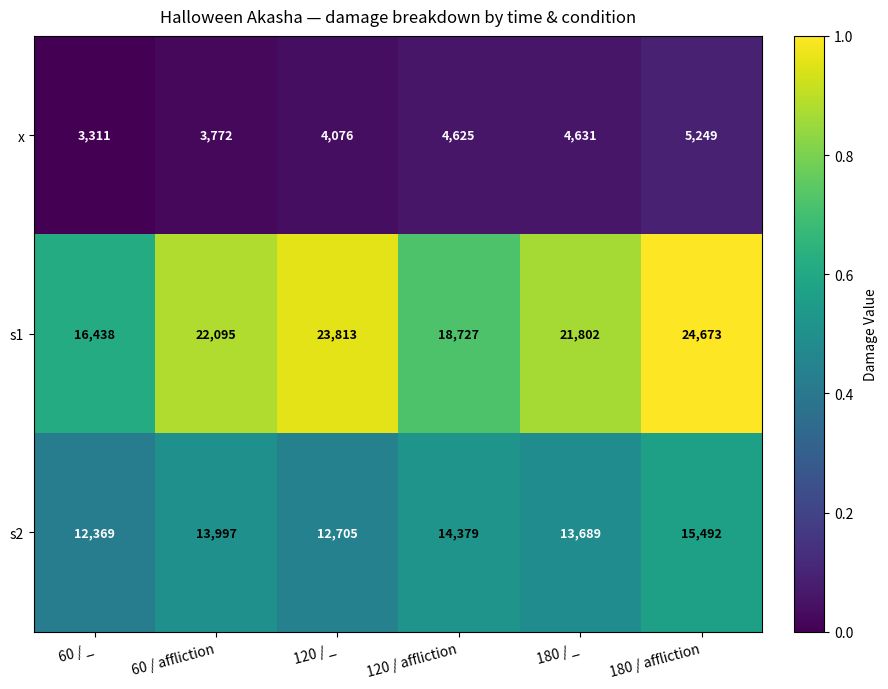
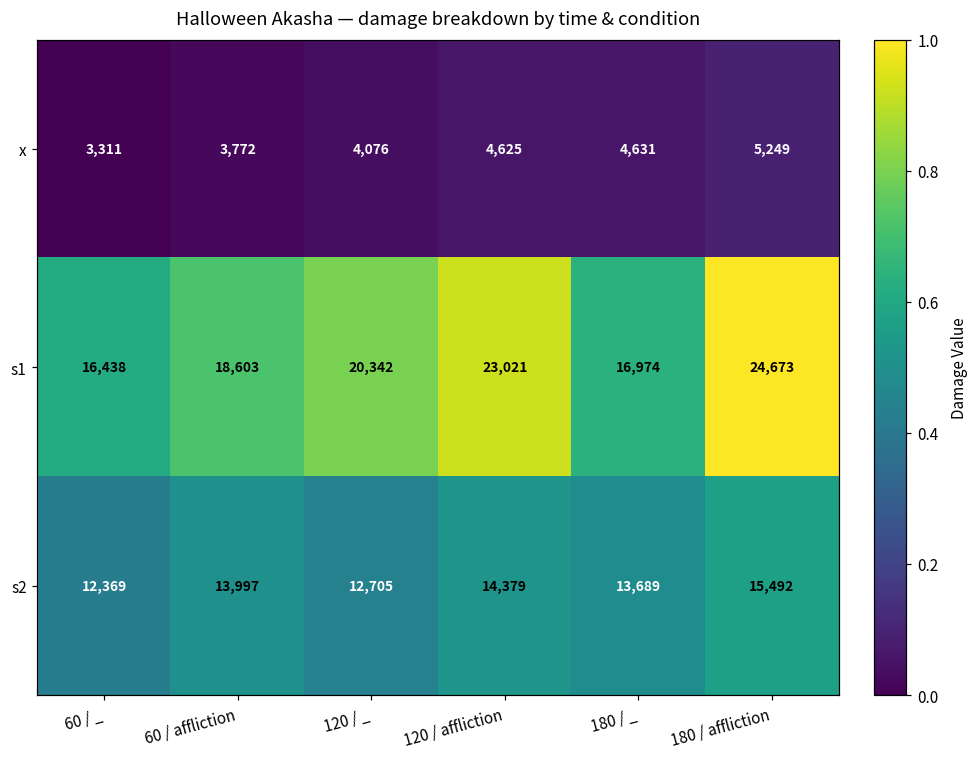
  {
    "x": {
      "60 / _": "3,311",
      "60 / affliction": "3,772",
      "120 / _": "4,076",
      "120 / affliction": "4,625",
      "180 / _": "4,631",
      "180 / affliction": "5,249"
    },
    "s1": {
      "60 / _": "16,438",
-     "60 / affliction": "22,095",
-     "120 / _": "23,813",
-     "120 / affliction": "18,727",
-     "180 / _": "21,802",
+     "60 / affliction": "18,603",
+     "120 / _": "20,342",
+     "120 / affliction": "23,021",
+     "180 / _": "16,974",
      "180 / affliction": "24,673"
    },
    "s2": {
      "60 / _": "12,369",
      "60 / affliction": "13,997",
      "120 / _": "12,705",
      "120 / affliction": "14,379",
      "180 / _": "13,689",
      "180 / affliction": "15,492"
    }
  }
